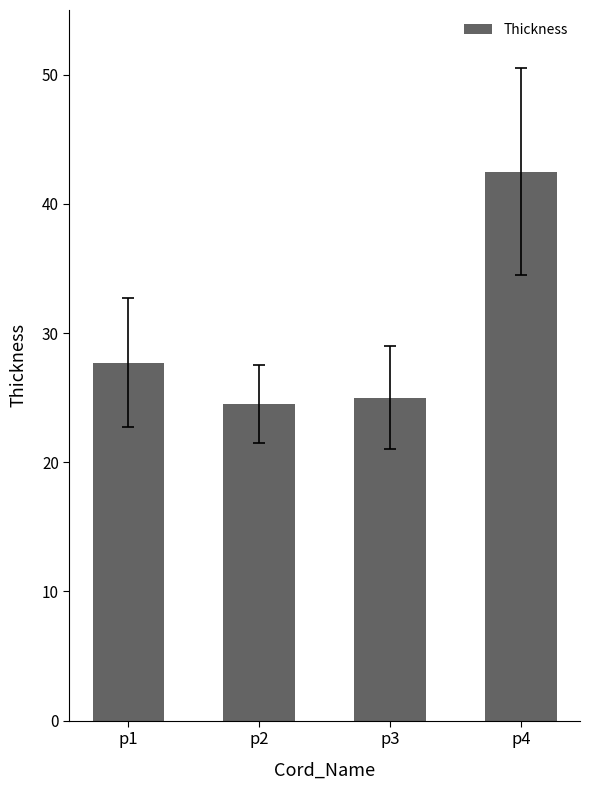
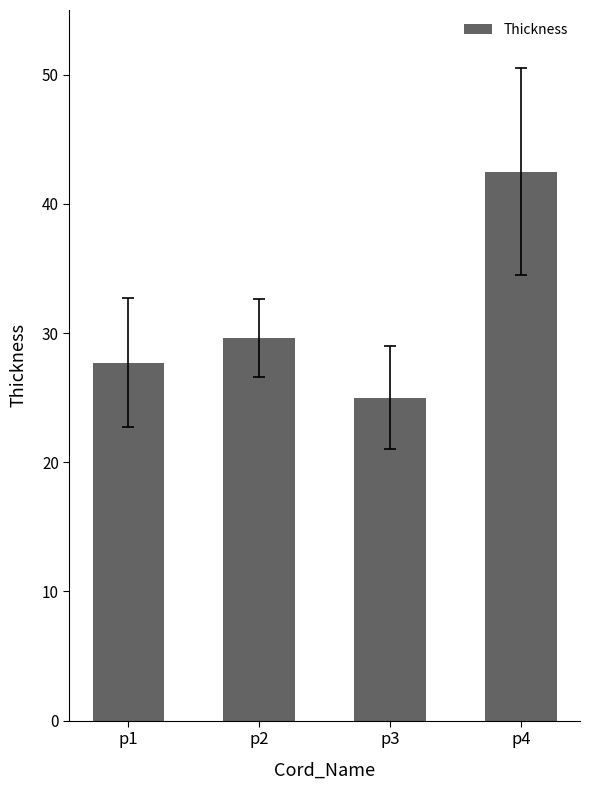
  {
    "Thickness": {
      "p1": 27.7,
-     "p2": 24.5,
+     "p2": 29.6,
      "p3": 25.0,
      "p4": 42.5
    }
  }
